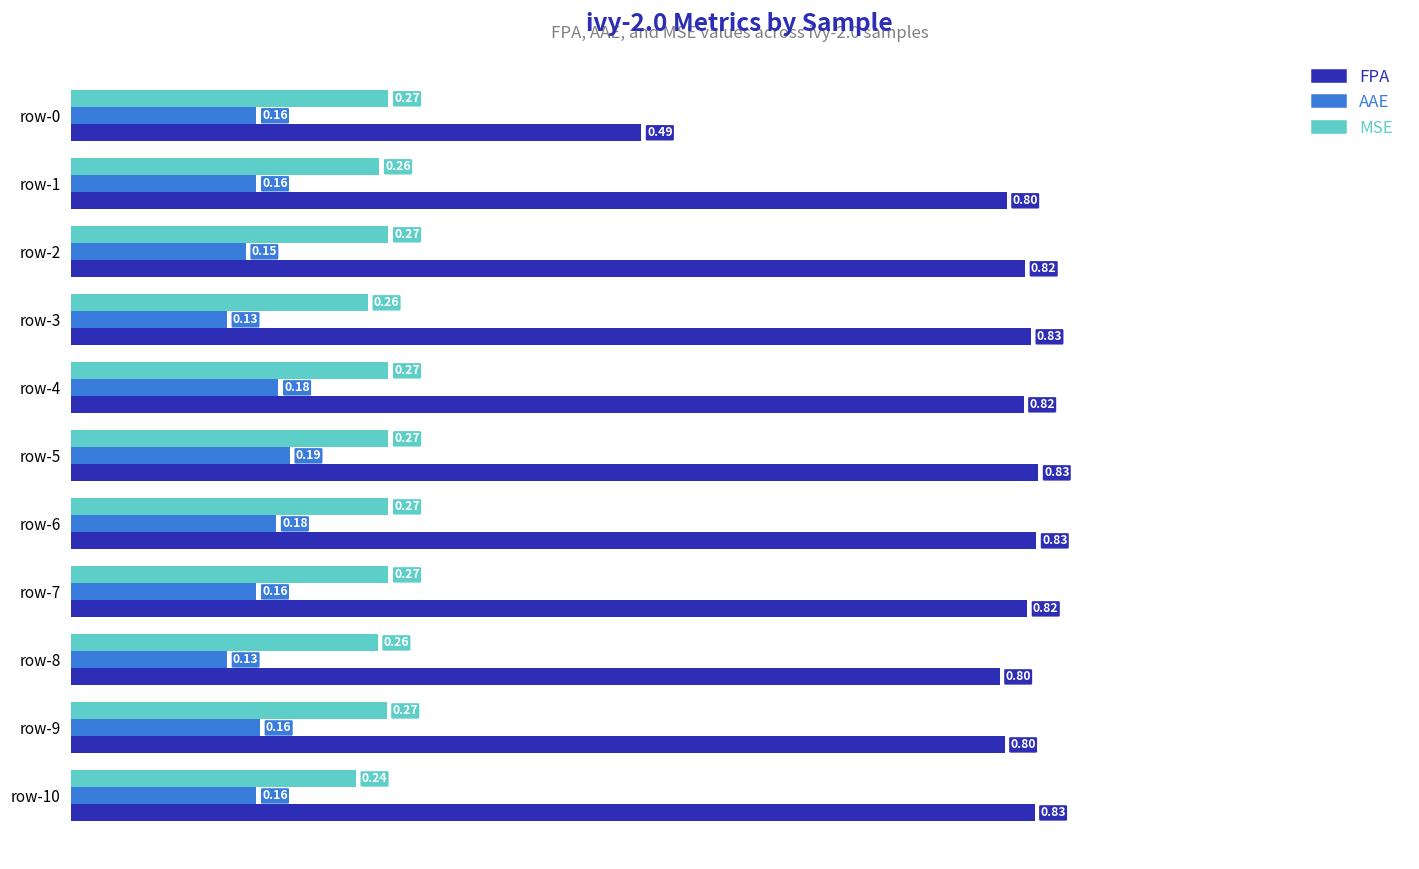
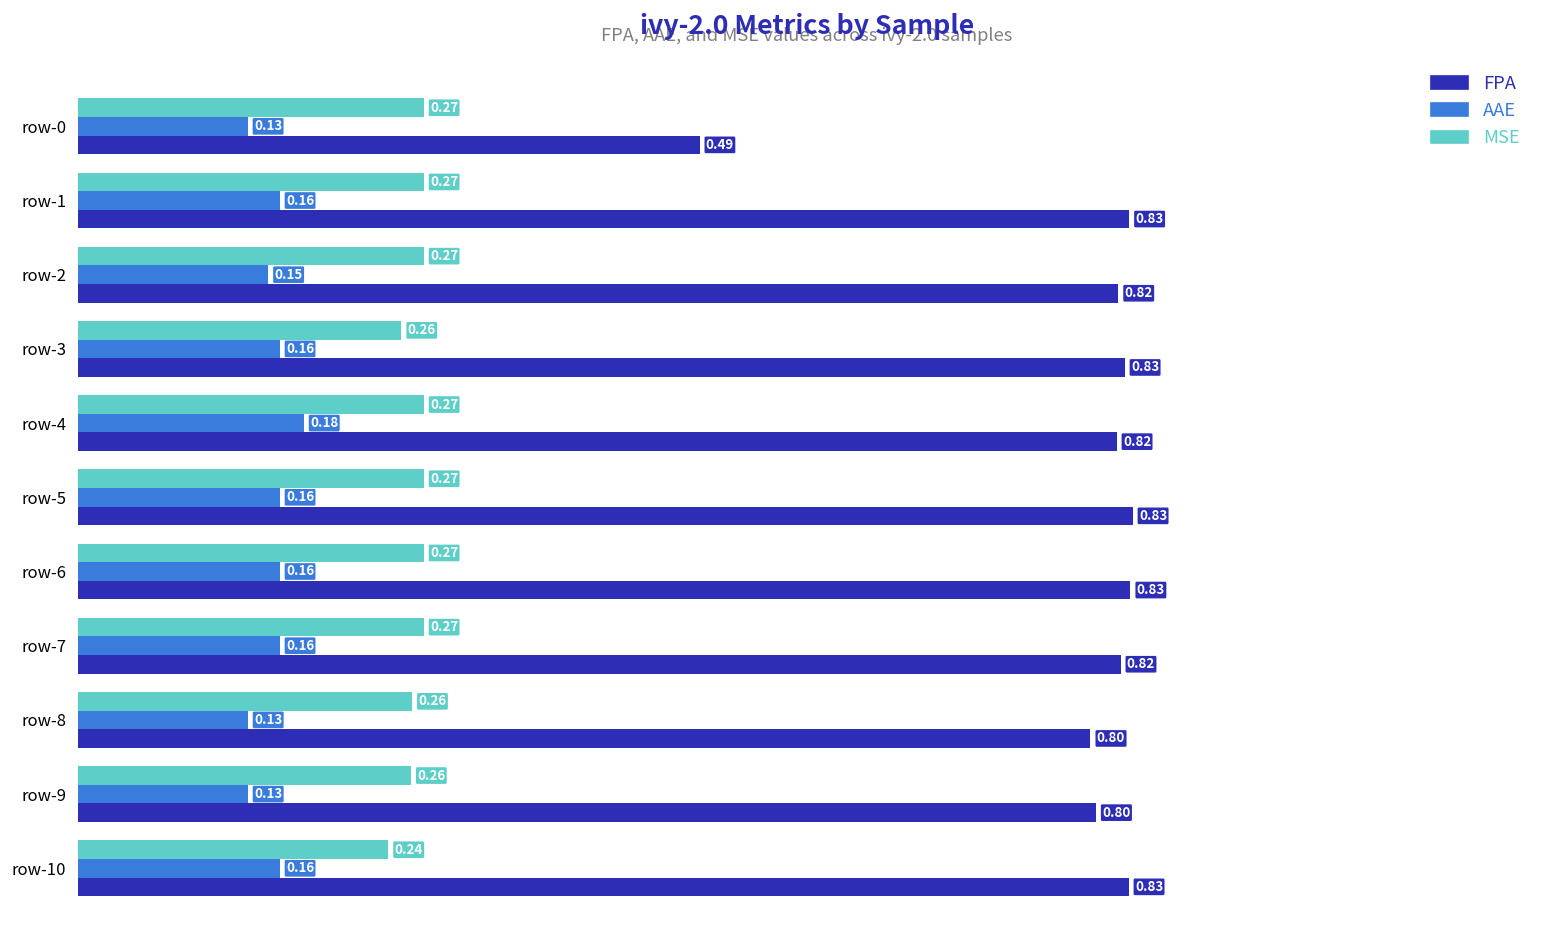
  {
    "FPA": {
-     "row-1": 0.80
+     "row-1": 0.83
    },
    "AAE": {
-     "row-0": 0.16,
-     "row-3": 0.13,
-     "row-5": 0.19,
-     "row-6": 0.18,
-     "row-9": 0.16
+     "row-0": 0.13,
+     "row-3": 0.16,
+     "row-5": 0.16,
+     "row-6": 0.16,
+     "row-9": 0.13
    },
    "MSE": {
-     "row-1": 0.26,
-     "row-9": 0.27
+     "row-1": 0.27,
+     "row-9": 0.26
    }
  }
